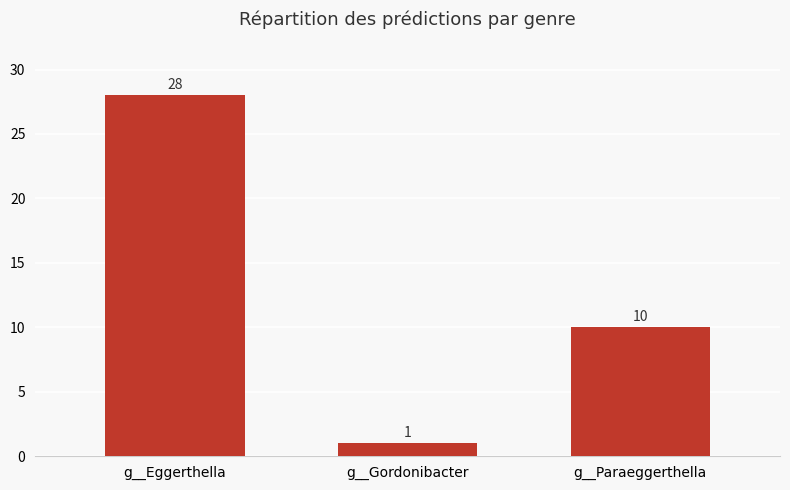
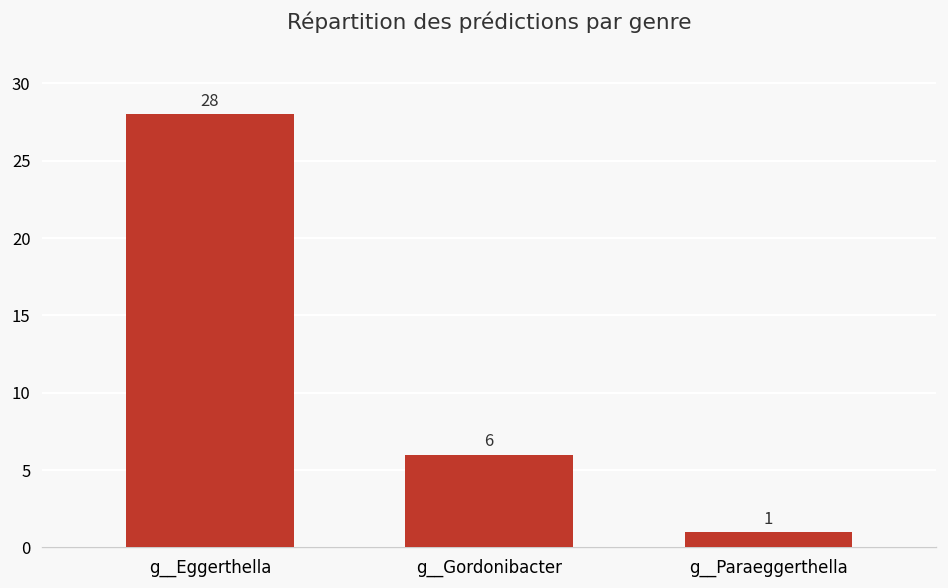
  {
    "g__Eggerthella": 28,
-   "g__Gordonibacter": 1,
-   "g__Paraeggerthella": 10
+   "g__Gordonibacter": 6,
+   "g__Paraeggerthella": 1
  }
